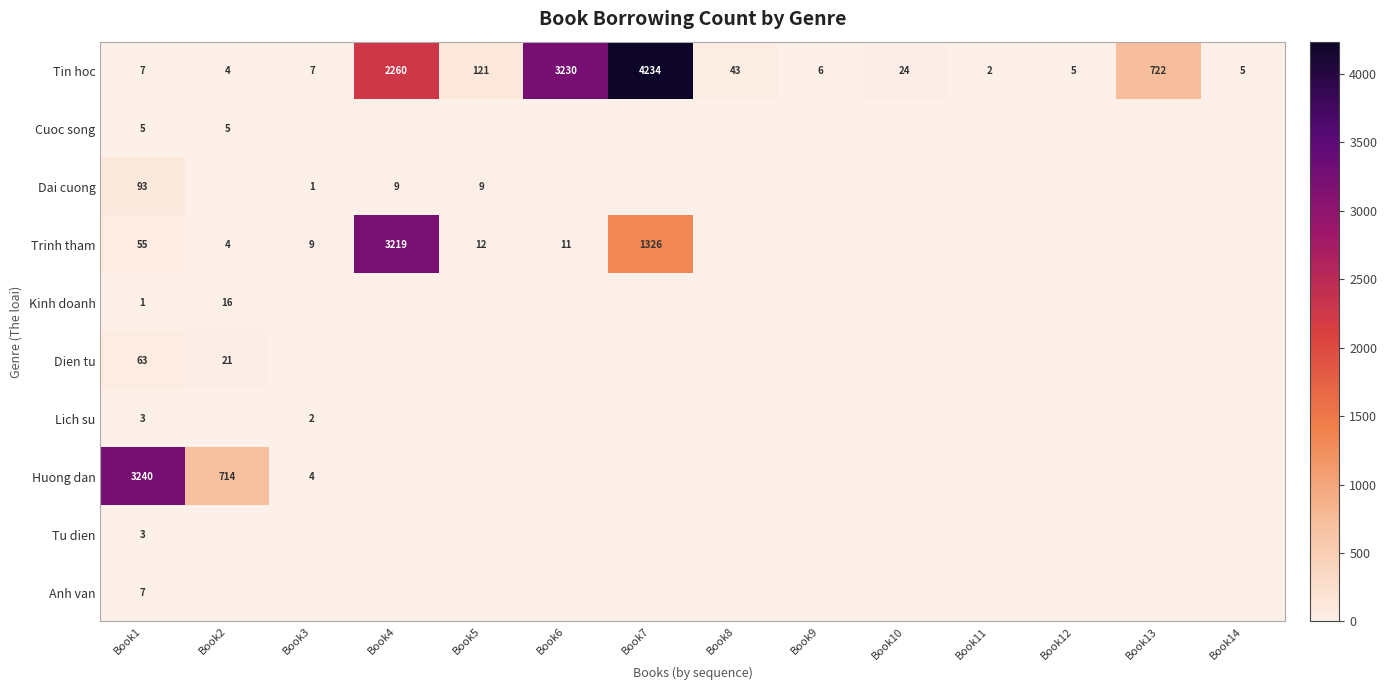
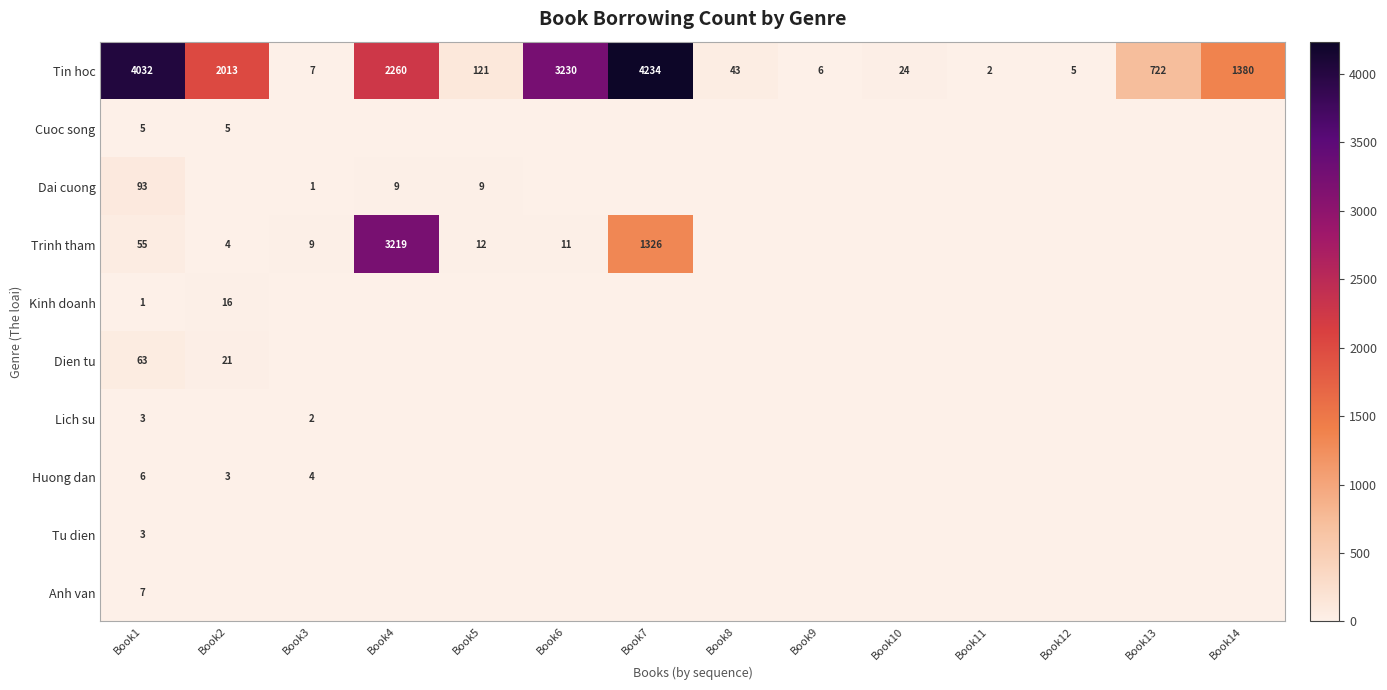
  {
    "Tin hoc": {
-     "Book1": 7,
-     "Book2": 4,
+     "Book1": 4032,
+     "Book2": 2013,
      "Book3": 7,
      "Book4": 2260,
      "Book5": 121,
      "Book6": 3230,
      "Book7": 4234,
      "Book8": 43,
      "Book9": 6,
      "Book10": 24,
      "Book11": 2,
      "Book12": 5,
      "Book13": 722,
-     "Book14": 5
+     "Book14": 1380
    },
    "Cuoc song": {
      "Book1": 5,
      "Book2": 5
    },
    "Dai cuong": {
      "Book1": 93,
      "Book3": 1,
      "Book4": 9,
      "Book5": 9
    },
    "Trinh tham": {
      "Book1": 55,
      "Book2": 4,
      "Book3": 9,
      "Book4": 3219,
      "Book5": 12,
      "Book6": 11,
      "Book7": 1326
    },
    "Kinh doanh": {
      "Book1": 1,
      "Book2": 16
    },
    "Dien tu": {
      "Book1": 63,
      "Book2": 21
    },
    "Lich su": {
      "Book1": 3,
      "Book3": 2
    },
    "Huong dan": {
-     "Book1": 3240,
-     "Book2": 714,
+     "Book1": 6,
+     "Book2": 3,
      "Book3": 4
    },
    "Tu dien": {
      "Book1": 3
    },
    "Anh van": {
      "Book1": 7
    }
  }
